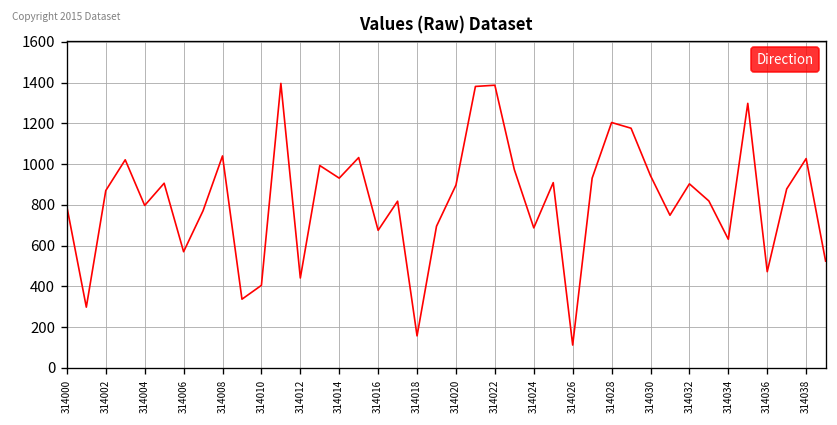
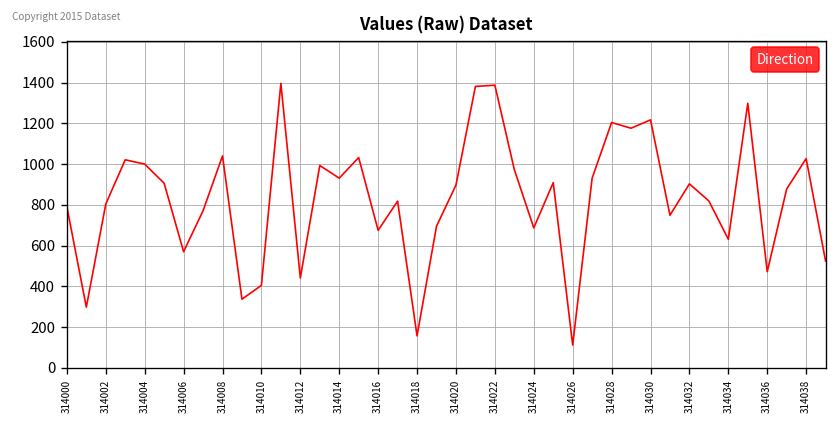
  {
    "314000": 790,
-   "314002": 870,
-   "314004": 800,
+   "314002": 800,
+   "314004": 1000,
    "314006": 570,
    "314008": 1040,
    "314010": 410,
    "314012": 440,
    "314014": 930,
    "314016": 680,
    "314018": 160,
    "314020": 900,
    "314022": 1390,
    "314024": 690,
    "314026": 110,
    "314028": 1200,
-   "314030": 940,
+   "314030": 1220,
    "314032": 900,
    "314034": 630,
    "314036": 470,
    "314038": 1030
  }
